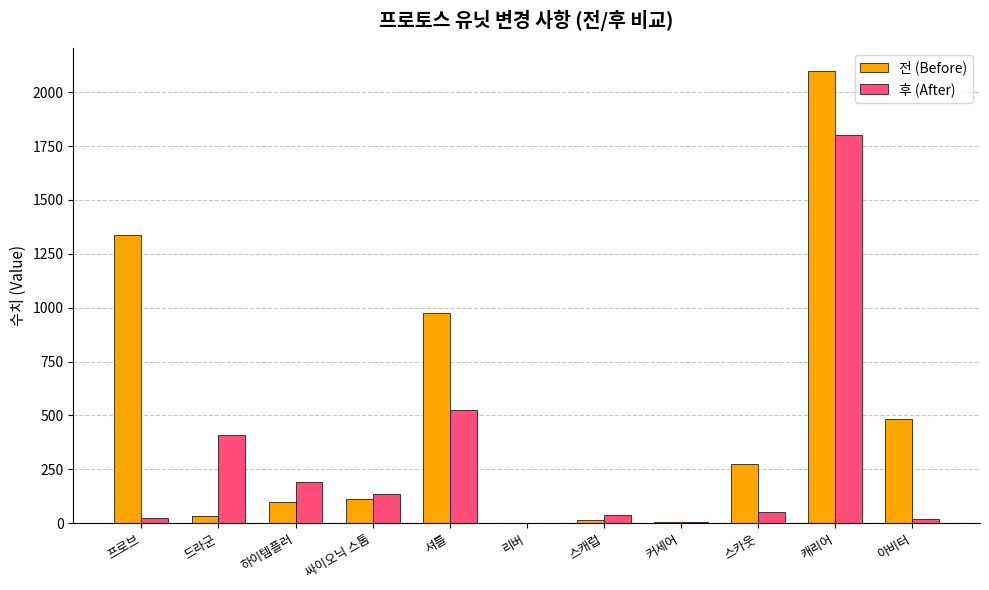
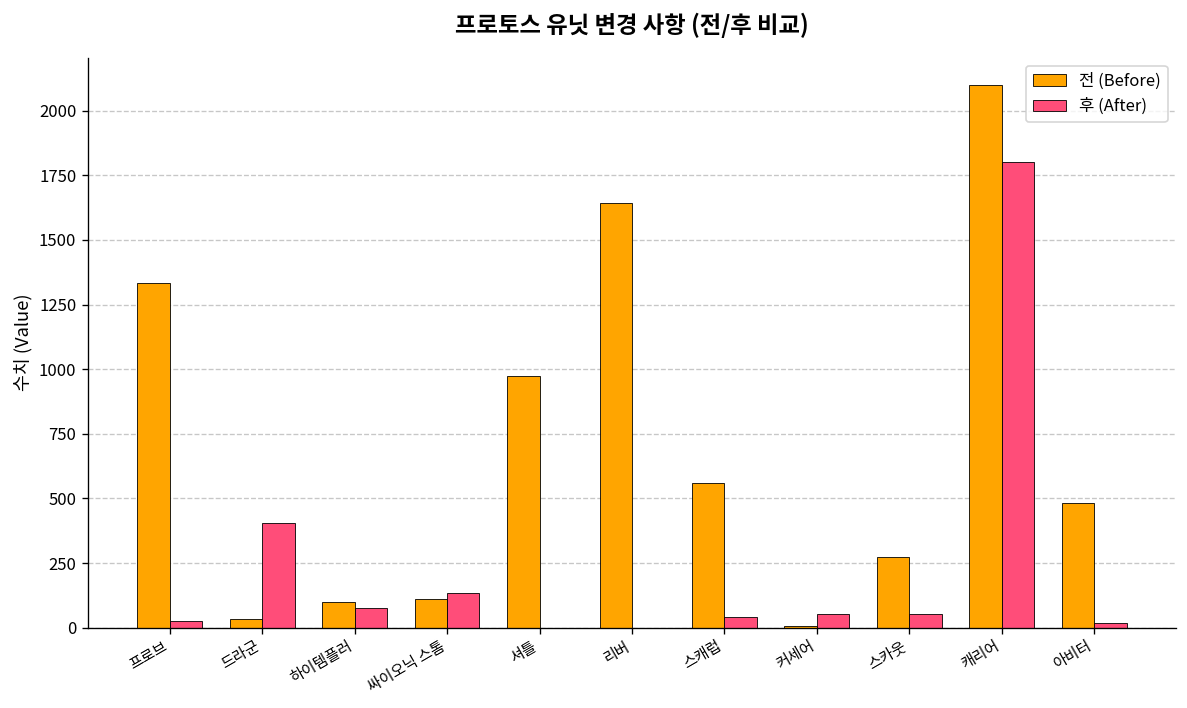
  {
    "전 (Before)": {
      "프로브": 1340,
      "드라군": 30,
      "하이템플러": 100,
      "싸이오닉 스톰": 110,
      "셔틀": 970,
-     "리버": 0,
-     "스캐럽": 20,
+     "리버": 1640,
+     "스캐럽": 560,
      "스카웃": 280,
      "캐리어": 2100,
      "아비터": 480
    },
    "후 (After)": {
      "프로브": 30,
      "드라군": 410,
-     "하이템플러": 190,
+     "하이템플러": 80,
      "싸이오닉 스톰": 140,
-     "셔틀": 530,
+     "셔틀": 0,
      "스캐럽": 40,
-     "커세어": 0,
+     "커세어": 50,
      "스카웃": 50,
      "캐리어": 1800,
      "아비터": 20
    }
  }
